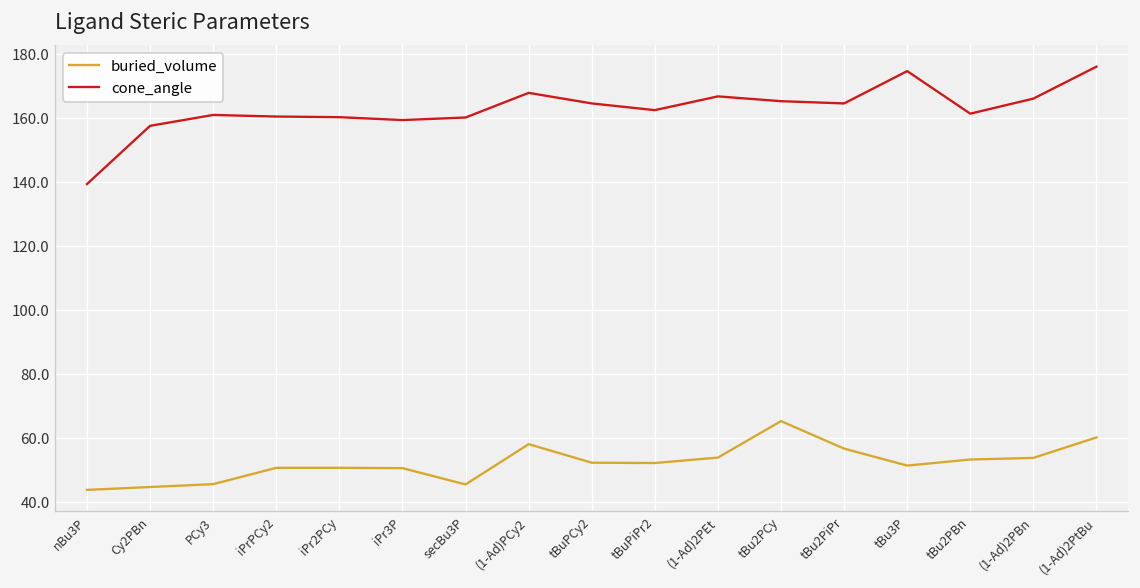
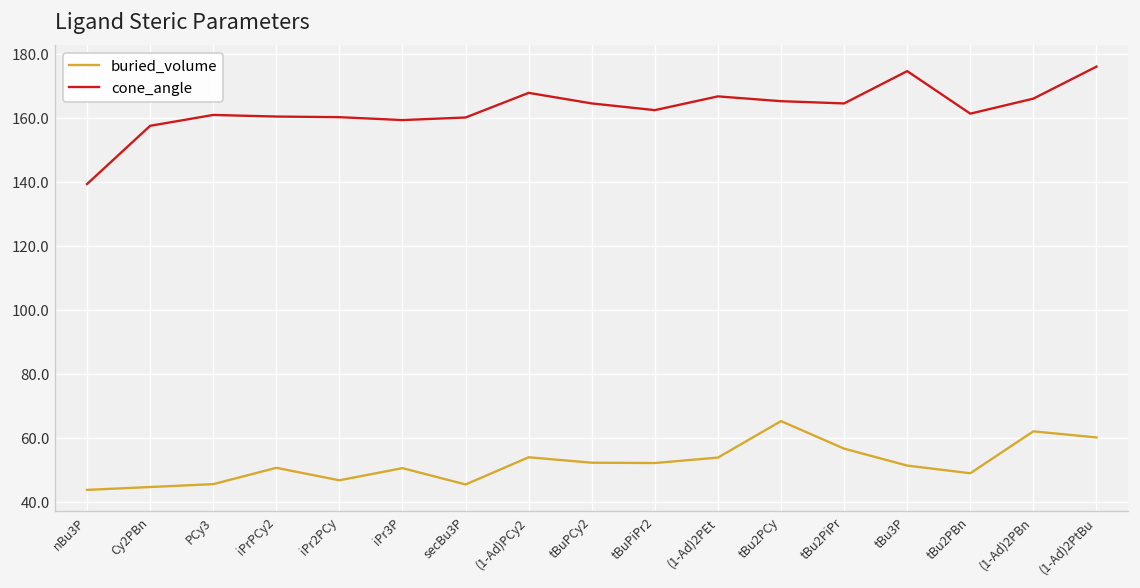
  {
    "buried_volume": {
      "nBu3P": 44,
      "Cy2PBn": 45,
      "PCy3": 46,
      "iPrPCy2": 51,
-     "iPr2PCy": 51,
+     "iPr2PCy": 47,
      "iPr3P": 51,
      "secBu3P": 46,
-     "(1-Ad)PCy2": 58,
+     "(1-Ad)PCy2": 54,
      "tBuPCy2": 52,
      "tBuPiPr2": 52,
      "(1-Ad)2PEt": 54,
      "tBu2PCy": 65,
      "tBu2PiPr": 57,
      "tBu3P": 51,
-     "tBu2PBn": 53,
-     "(1-Ad)2PBn": 54,
+     "tBu2PBn": 49,
+     "(1-Ad)2PBn": 62,
      "(1-Ad)2PtBu": 60
    },
    "cone_angle": {
      "nBu3P": 139,
      "Cy2PBn": 158,
      "PCy3": 161,
      "iPrPCy2": 161,
      "iPr2PCy": 160,
      "iPr3P": 159,
      "secBu3P": 160,
      "(1-Ad)PCy2": 168,
      "tBuPCy2": 165,
      "tBuPiPr2": 163,
      "(1-Ad)2PEt": 167,
      "tBu2PCy": 165,
      "tBu2PiPr": 165,
      "tBu3P": 175,
      "tBu2PBn": 161,
      "(1-Ad)2PBn": 166,
      "(1-Ad)2PtBu": 176
    }
  }
